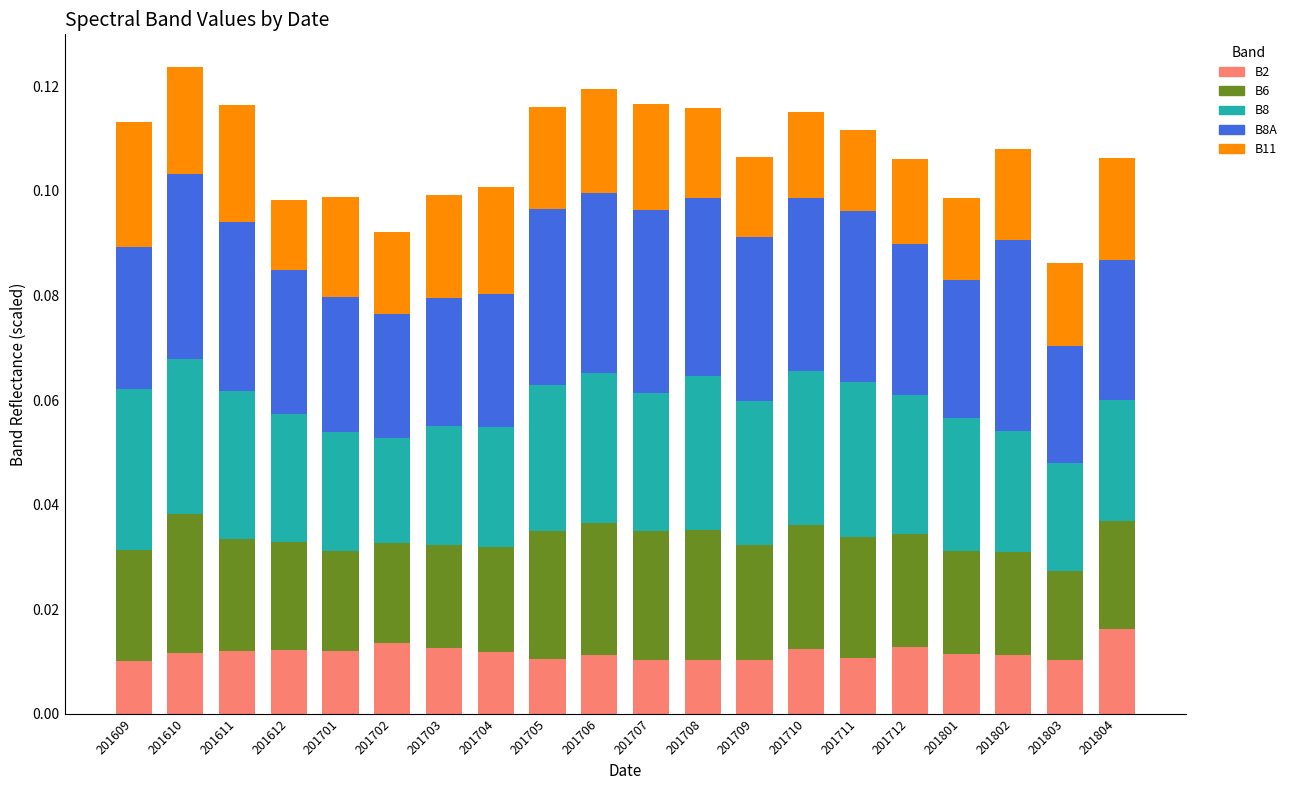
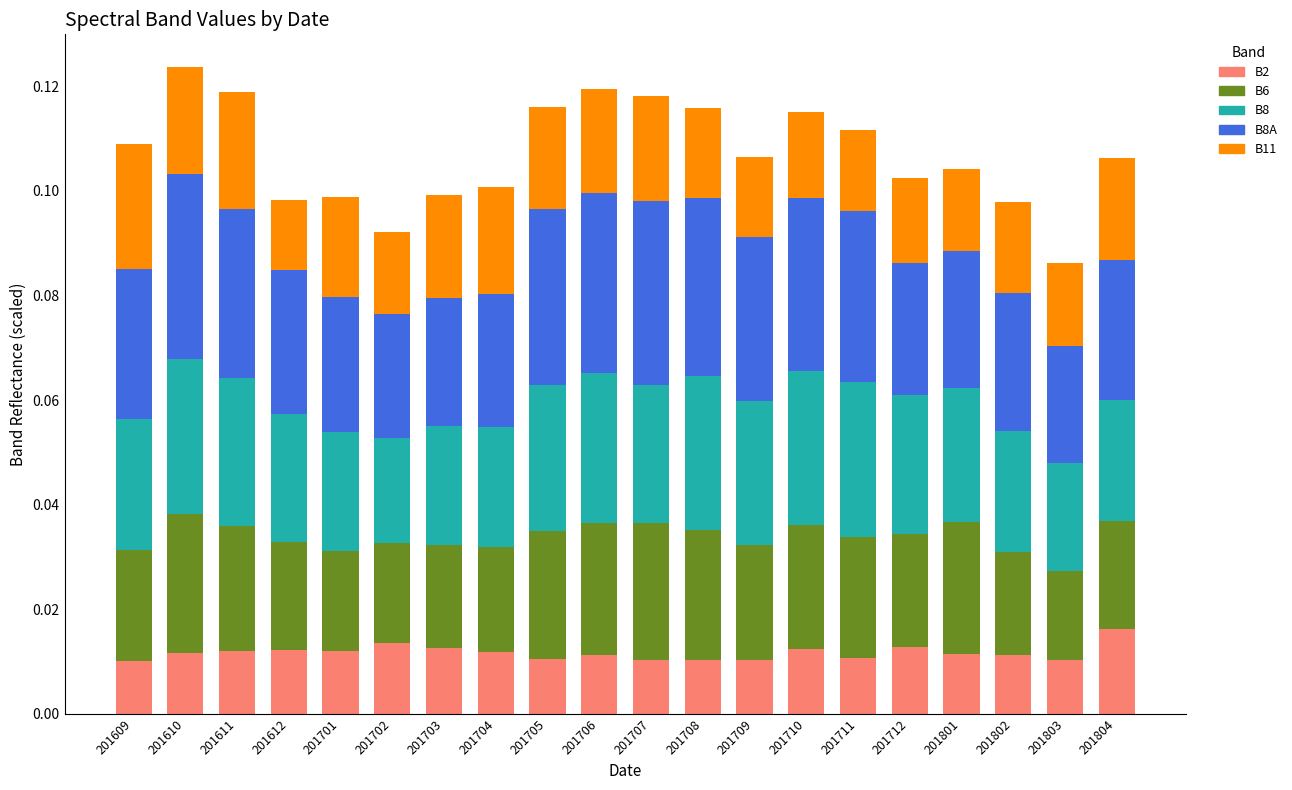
  {
    "B2": {
      "201609": 0.010,
      "201610": 0.012,
      "201611": 0.012,
      "201612": 0.012,
      "201701": 0.012,
      "201702": 0.013,
      "201703": 0.013,
      "201704": 0.012,
      "201705": 0.011,
      "201706": 0.011,
      "201707": 0.010,
      "201708": 0.010,
      "201709": 0.010,
      "201710": 0.012,
      "201711": 0.011,
      "201712": 0.013,
      "201801": 0.011,
      "201802": 0.011,
      "201803": 0.010,
      "201804": 0.016
    },
    "B6": {
      "201609": 0.021,
      "201610": 0.027,
-     "201611": 0.021,
+     "201611": 0.024,
      "201612": 0.021,
      "201701": 0.019,
      "201702": 0.019,
      "201703": 0.020,
      "201704": 0.020,
      "201705": 0.025,
      "201706": 0.025,
-     "201707": 0.025,
+     "201707": 0.026,
      "201708": 0.025,
      "201709": 0.022,
      "201710": 0.024,
      "201711": 0.023,
      "201712": 0.022,
-     "201801": 0.020,
+     "201801": 0.025,
      "201802": 0.020,
      "201803": 0.017,
      "201804": 0.021
    },
    "B8": {
-     "201609": 0.031,
+     "201609": 0.025,
      "201610": 0.030,
      "201611": 0.028,
      "201612": 0.024,
      "201701": 0.023,
      "201702": 0.020,
      "201703": 0.023,
      "201704": 0.023,
      "201705": 0.028,
      "201706": 0.029,
      "201707": 0.026,
      "201708": 0.029,
      "201709": 0.028,
      "201710": 0.030,
      "201711": 0.030,
      "201712": 0.027,
      "201801": 0.026,
      "201802": 0.023,
      "201803": 0.021,
      "201804": 0.023
    },
    "B8A": {
-     "201609": 0.027,
+     "201609": 0.029,
      "201610": 0.035,
      "201611": 0.032,
      "201612": 0.028,
      "201701": 0.026,
      "201702": 0.024,
      "201703": 0.025,
      "201704": 0.025,
      "201705": 0.034,
      "201706": 0.034,
      "201707": 0.035,
      "201708": 0.034,
      "201709": 0.031,
      "201710": 0.033,
      "201711": 0.033,
-     "201712": 0.029,
+     "201712": 0.025,
      "201801": 0.026,
-     "201802": 0.036,
+     "201802": 0.026,
      "201803": 0.022,
      "201804": 0.027
    },
    "B11": {
      "201609": 0.024,
      "201610": 0.020,
      "201611": 0.022,
      "201612": 0.013,
      "201701": 0.019,
      "201702": 0.016,
      "201703": 0.020,
      "201704": 0.020,
      "201705": 0.019,
      "201706": 0.020,
      "201707": 0.020,
      "201708": 0.017,
      "201709": 0.015,
      "201710": 0.017,
      "201711": 0.015,
      "201712": 0.016,
      "201801": 0.016,
      "201802": 0.017,
      "201803": 0.016,
      "201804": 0.020
    }
  }
